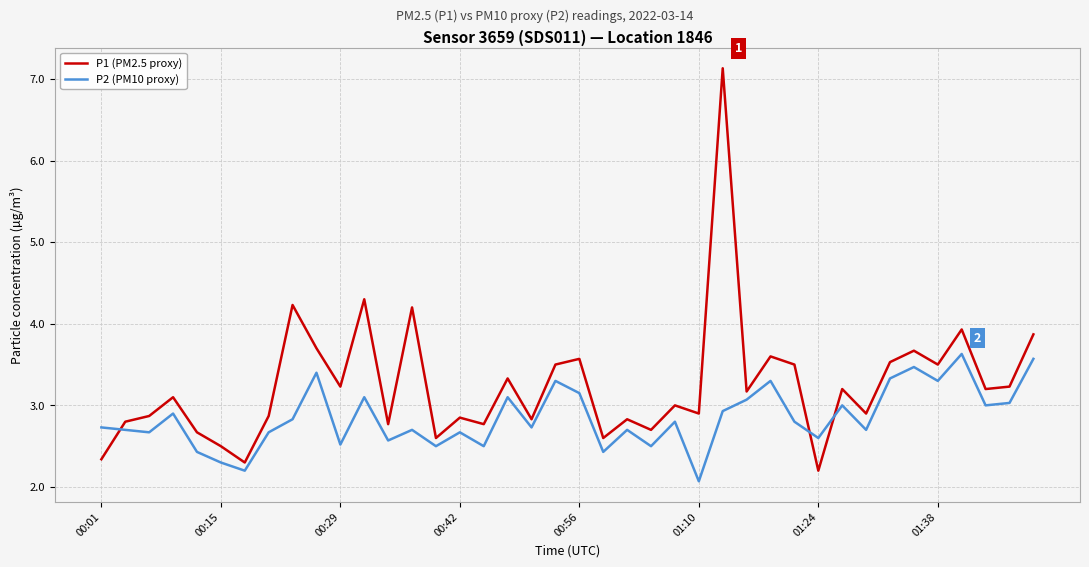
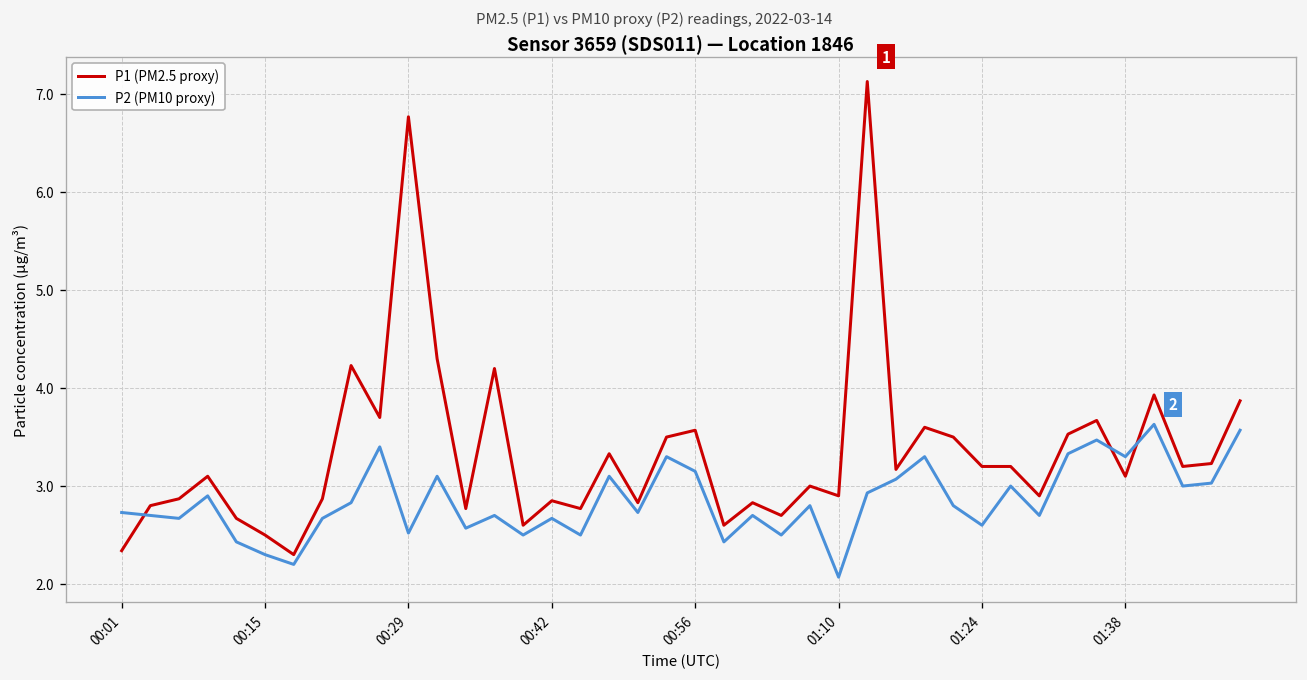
  {
    "P1 (PM2.5 proxy)": {
      "00:01": 2.3,
      "00:15": 2.5,
-     "00:29": 3.2,
+     "00:29": 6.8,
      "00:42": 2.9,
      "00:56": 3.6,
      "01:10": 2.9,
-     "01:24": 2.2,
-     "01:38": 3.5
+     "01:24": 3.2,
+     "01:38": 3.1
    },
    "P2 (PM10 proxy)": {
      "00:01": 2.7,
      "00:15": 2.3,
      "00:29": 2.5,
      "00:42": 2.7,
      "00:56": 3.2,
      "01:10": 2.1,
      "01:24": 2.6,
      "01:38": 3.3
    }
  }
